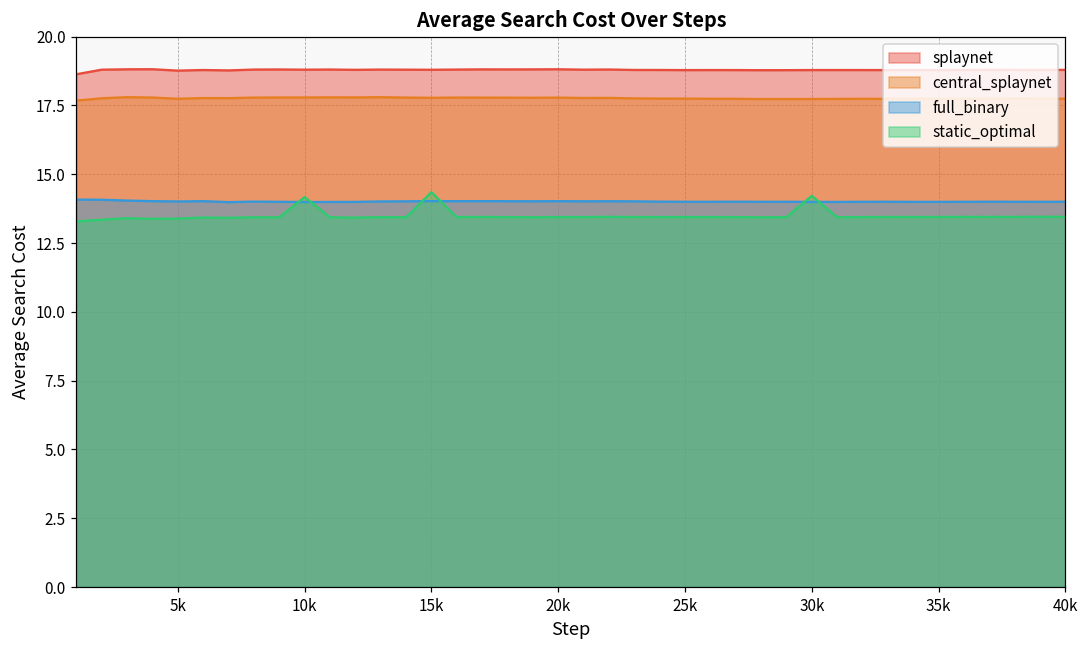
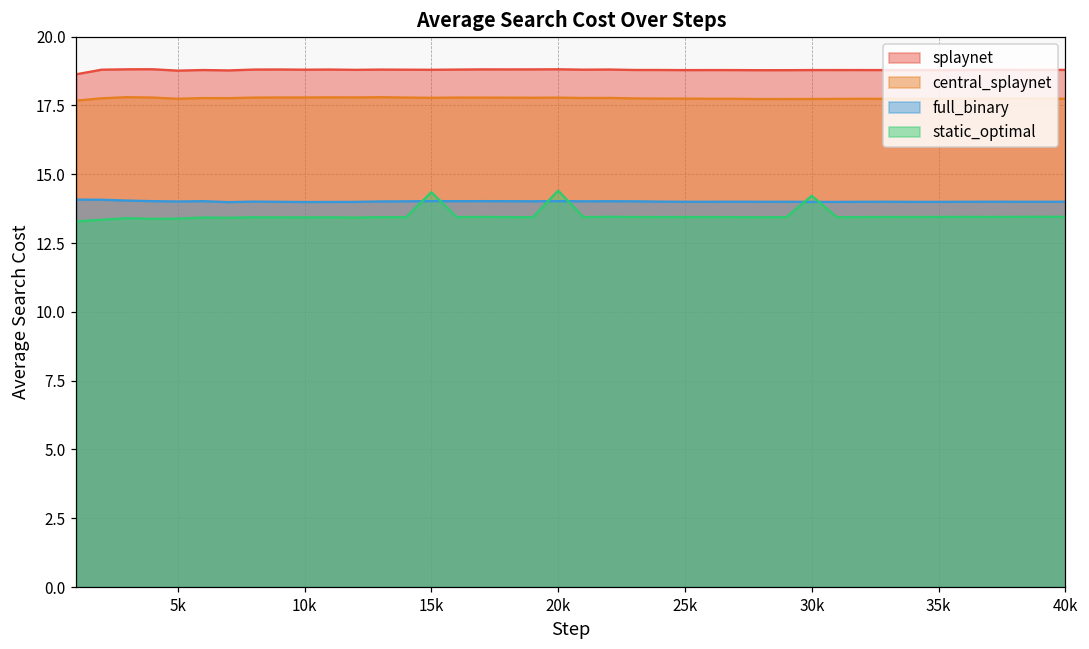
  {
    "full_binary": {
      "5k": 14.0,
      "10k": 14.0,
      "15k": 14.0,
      "20k": 14.0,
      "25k": 14.0,
      "30k": 14.0,
      "35k": 14.0,
      "40k": 14.0
    },
    "static_optimal": {
      "5k": 13.4,
-     "10k": 14.2,
+     "10k": 13.4,
      "15k": 14.3,
-     "20k": 13.4,
+     "20k": 14.4,
      "25k": 13.4,
      "30k": 14.2,
      "35k": 13.5,
      "40k": 13.5
    }
  }
